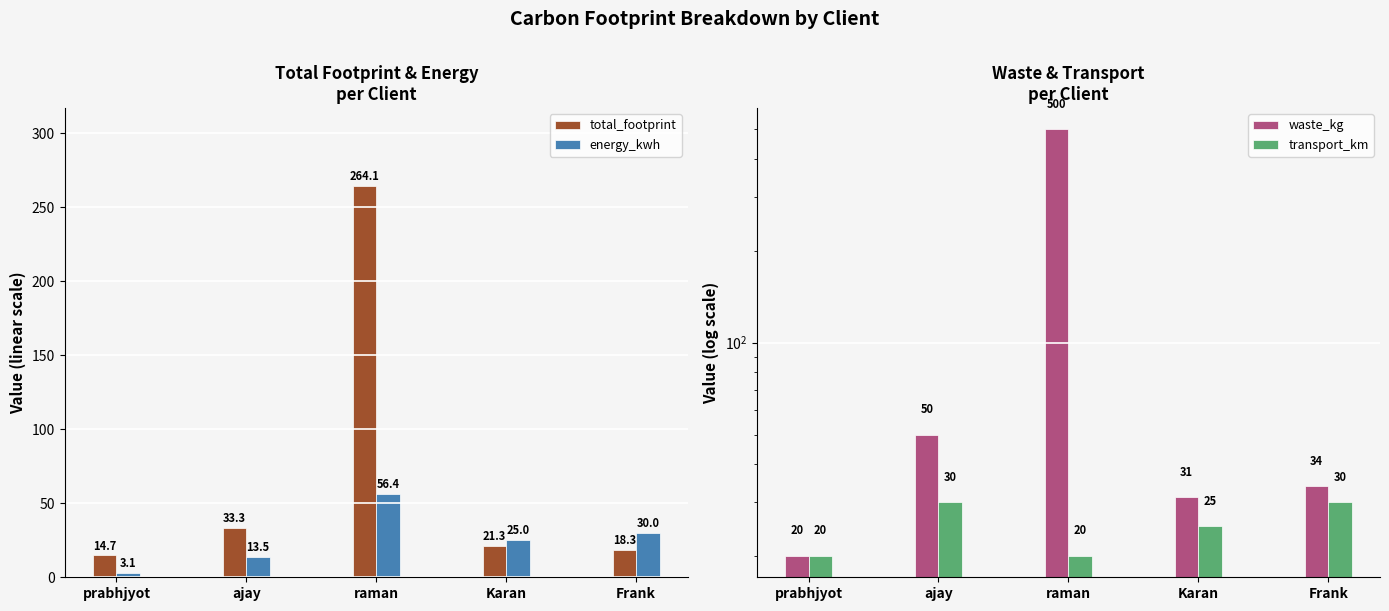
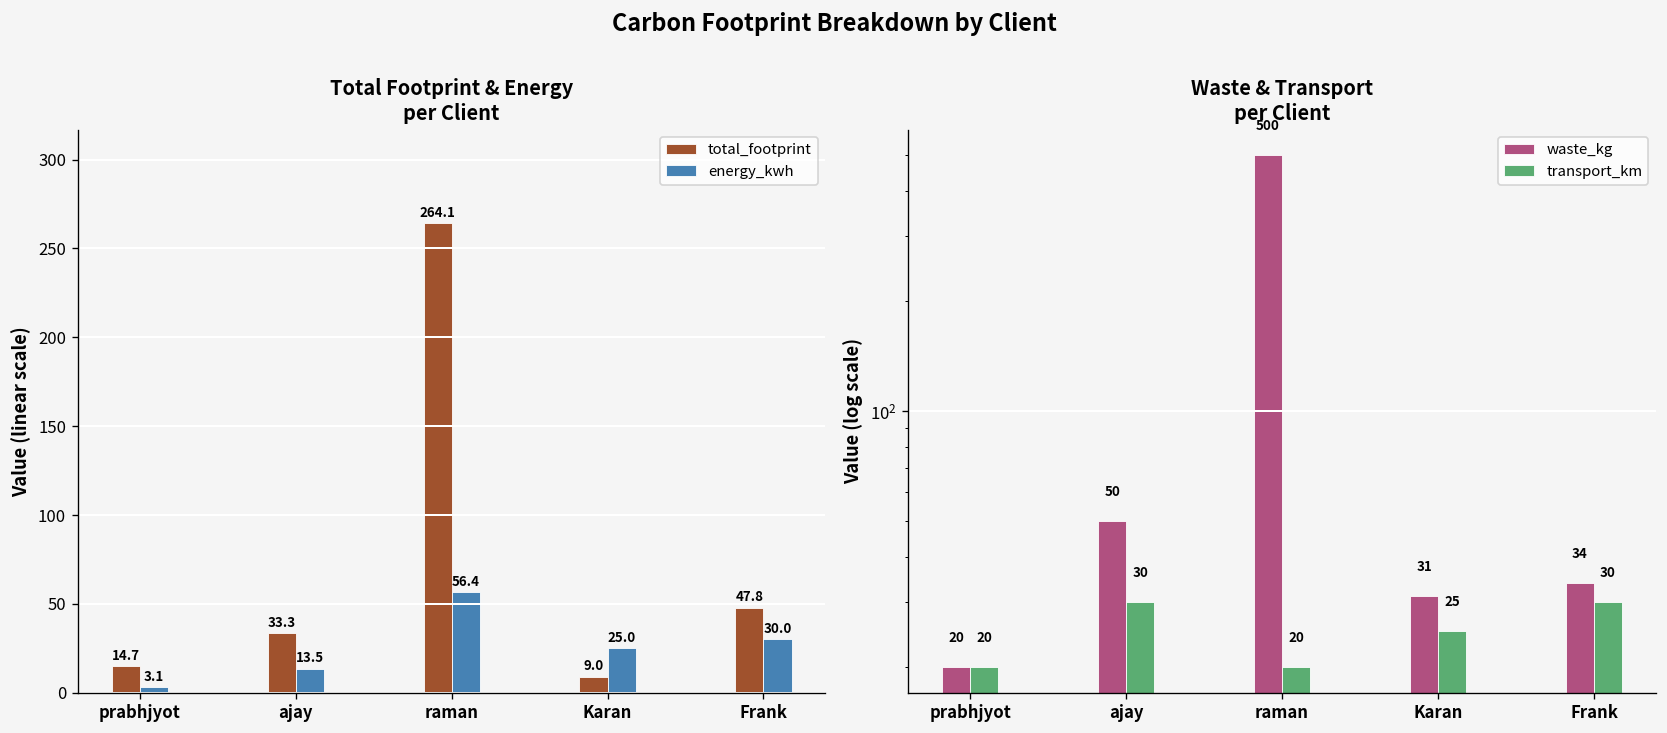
  {
    "Total Footprint & Energy per Client": {
      "total_footprint": {
        "prabhjyot": 14.7,
        "ajay": 33.3,
        "raman": 264.1,
-       "Karan": 21.3,
-       "Frank": 18.3
+       "Karan": 9.0,
+       "Frank": 47.8
      },
      "energy_kwh": {
        "prabhjyot": 3.1,
        "ajay": 13.5,
        "raman": 56.4,
        "Karan": 25.0,
        "Frank": 30.0
      }
    },
    "Waste & Transport per Client": {
      "waste_kg": {
        "prabhjyot": 20,
        "ajay": 50,
        "raman": 500,
        "Karan": 31,
        "Frank": 34
      },
      "transport_km": {
        "prabhjyot": 20,
        "ajay": 30,
        "raman": 20,
        "Karan": 25,
        "Frank": 30
      }
    }
  }
